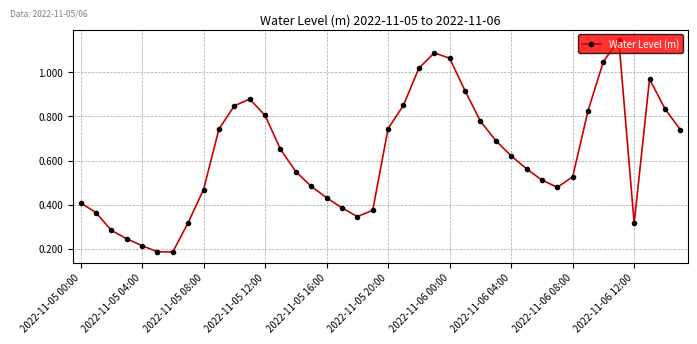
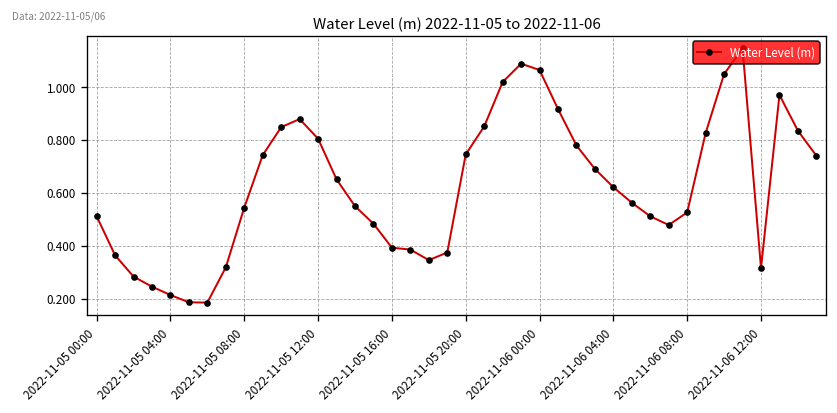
  {
-   "2022-11-05 00:00": 0.41,
+   "2022-11-05 00:00": 0.51,
    "2022-11-05 04:00": 0.21,
-   "2022-11-05 08:00": 0.47,
+   "2022-11-05 08:00": 0.54,
    "2022-11-05 12:00": 0.80,
-   "2022-11-05 16:00": 0.43,
+   "2022-11-05 16:00": 0.39,
    "2022-11-05 20:00": 0.75,
    "2022-11-06 00:00": 1.06,
    "2022-11-06 04:00": 0.62,
    "2022-11-06 08:00": 0.53,
    "2022-11-06 12:00": 0.32
  }
